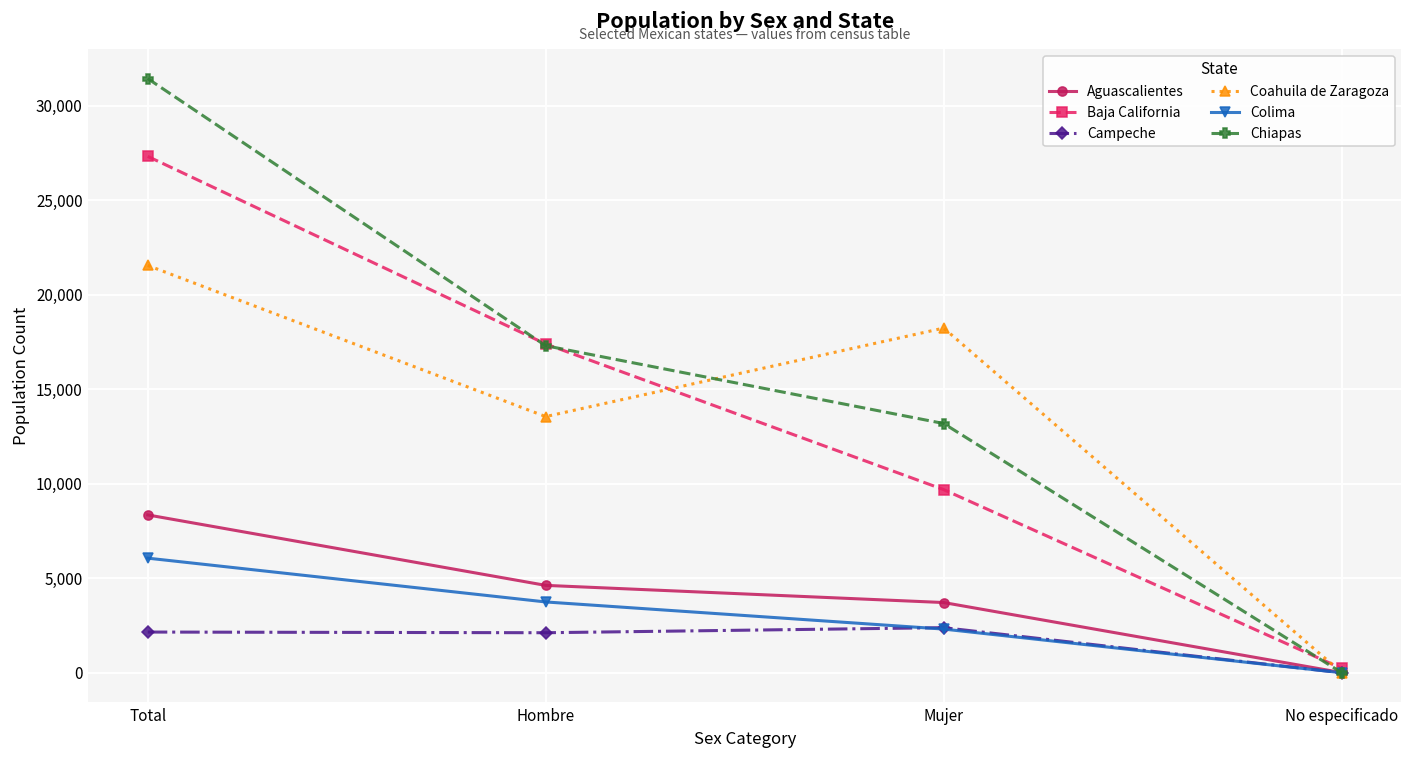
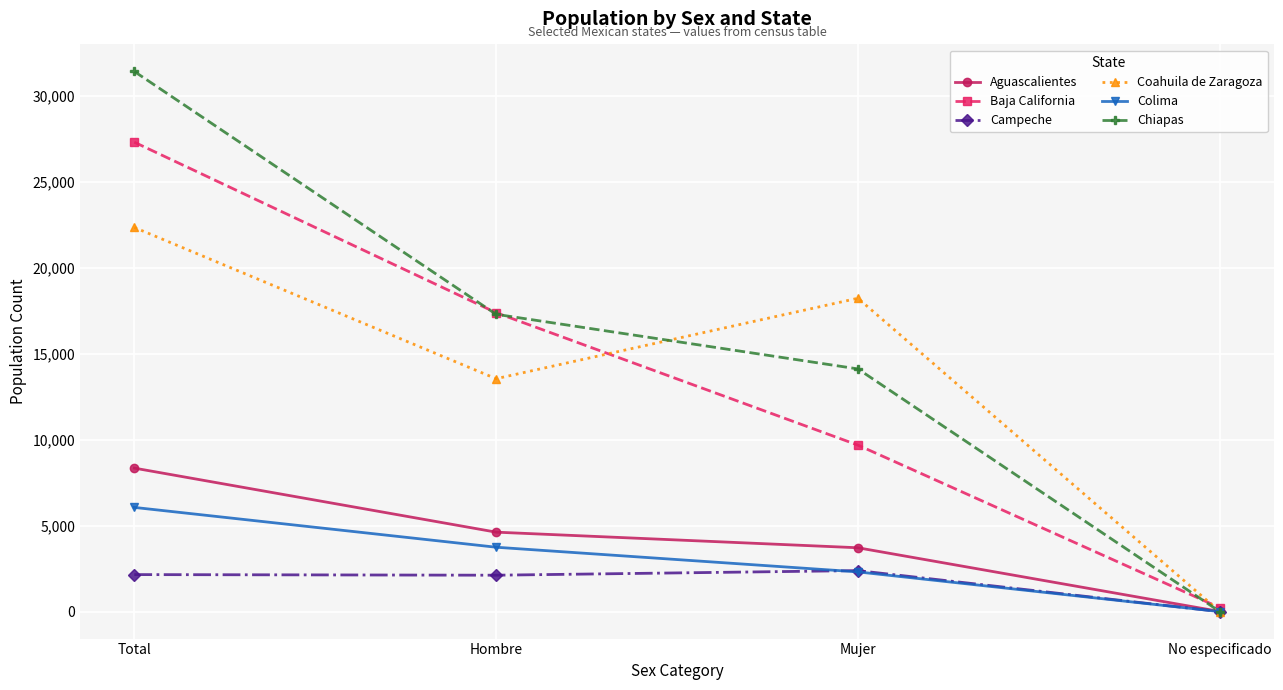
  {
    "Campeche": {
      "Total": "2,200",
      "Hombre": "2,100"
    },
    "Coahuila de Zaragoza": {
-     "Total": "21,500",
+     "Total": "22,400",
      "Hombre": "13,600",
      "Mujer": "18,200"
    },
    "Colima": {
      "Total": "6,100",
      "Hombre": "3,700"
    },
    "Chiapas": {
      "Total": "31,400",
-     "Mujer": "13,200"
+     "Mujer": "14,100"
    }
  }
